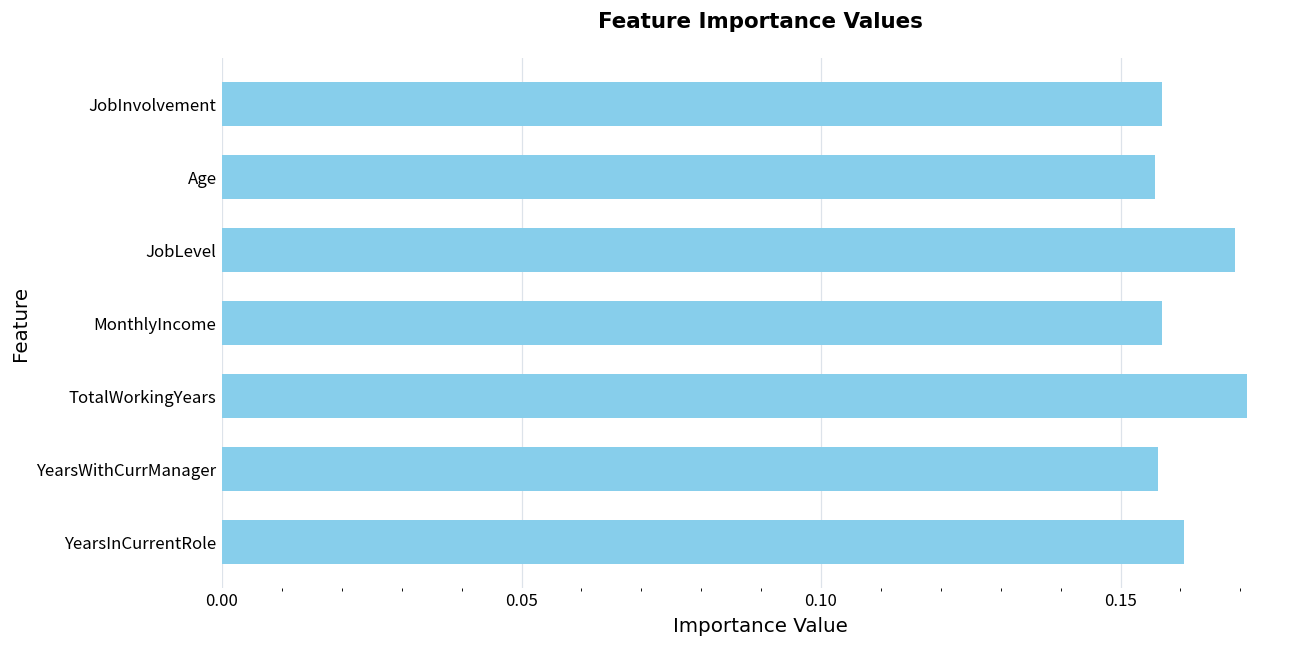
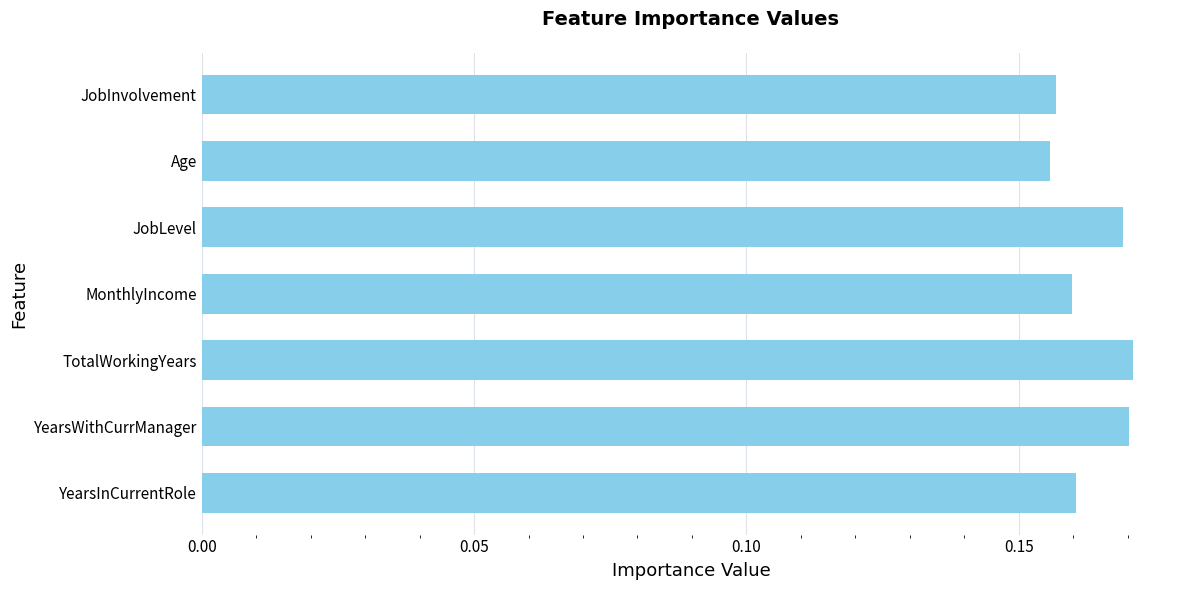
  {
    "JobInvolvement": 0.157,
    "Age": 0.156,
    "JobLevel": 0.169,
-   "MonthlyIncome": 0.157,
+   "MonthlyIncome": 0.160,
    "TotalWorkingYears": 0.171,
-   "YearsWithCurrManager": 0.156,
+   "YearsWithCurrManager": 0.170,
    "YearsInCurrentRole": 0.161
  }
